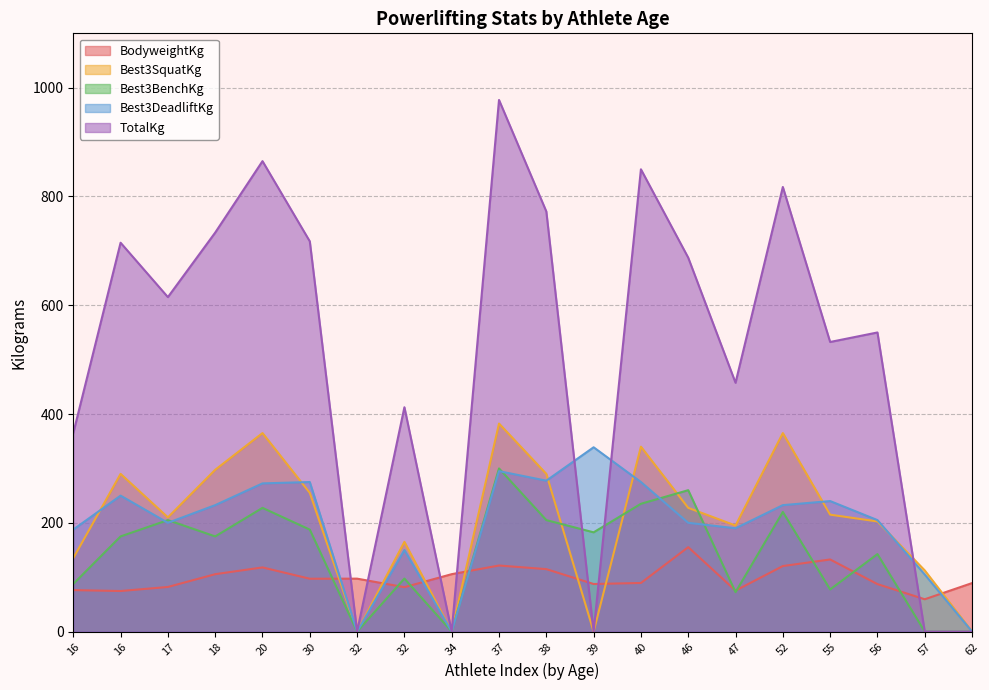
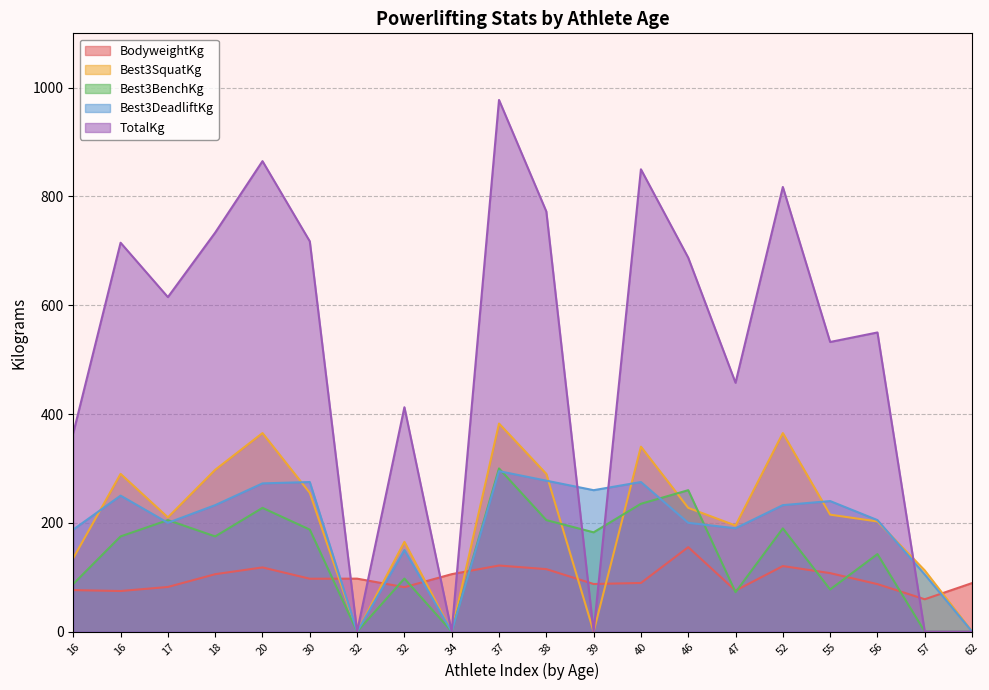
  {
    "BodyweightKg": {
      "17": 80,
      "18": 110,
      "20": 120,
      "30": 100,
      "34": 110,
      "37": 120,
      "38": 110,
      "39": 90,
      "40": 90,
      "46": 160,
      "52": 120,
-     "55": 130,
+     "55": 110,
      "56": 90,
      "57": 60,
      "62": 90
    },
    "Best3SquatKg": {
      "17": 210,
      "18": 300,
      "20": 370,
      "30": 260,
      "37": 380,
      "38": 290,
      "40": 340,
      "46": 230,
      "47": 200,
      "52": 370,
      "55": 220,
      "57": 110
    },
    "Best3BenchKg": {
      "17": 210,
      "18": 180,
      "20": 230,
      "30": 190,
      "37": 300,
      "38": 210,
      "39": 180,
      "40": 240,
      "46": 260,
-     "52": 220,
+     "52": 190,
      "55": 80,
      "56": 140
    },
    "Best3DeadliftKg": {
      "17": 200,
      "18": 230,
      "20": 270,
      "30": 280,
      "37": 300,
      "38": 280,
-     "39": 340,
+     "39": 260,
      "40": 280,
      "46": 200,
      "47": 190,
      "52": 230,
      "55": 240,
      "57": 110
    },
    "TotalKg": {
      "17": 620,
      "18": 730,
      "20": 870,
      "30": 720,
      "37": 980,
      "38": 770,
      "40": 850,
      "46": 690,
      "47": 460,
      "52": 820,
      "55": 530,
      "56": 550
    }
  }
